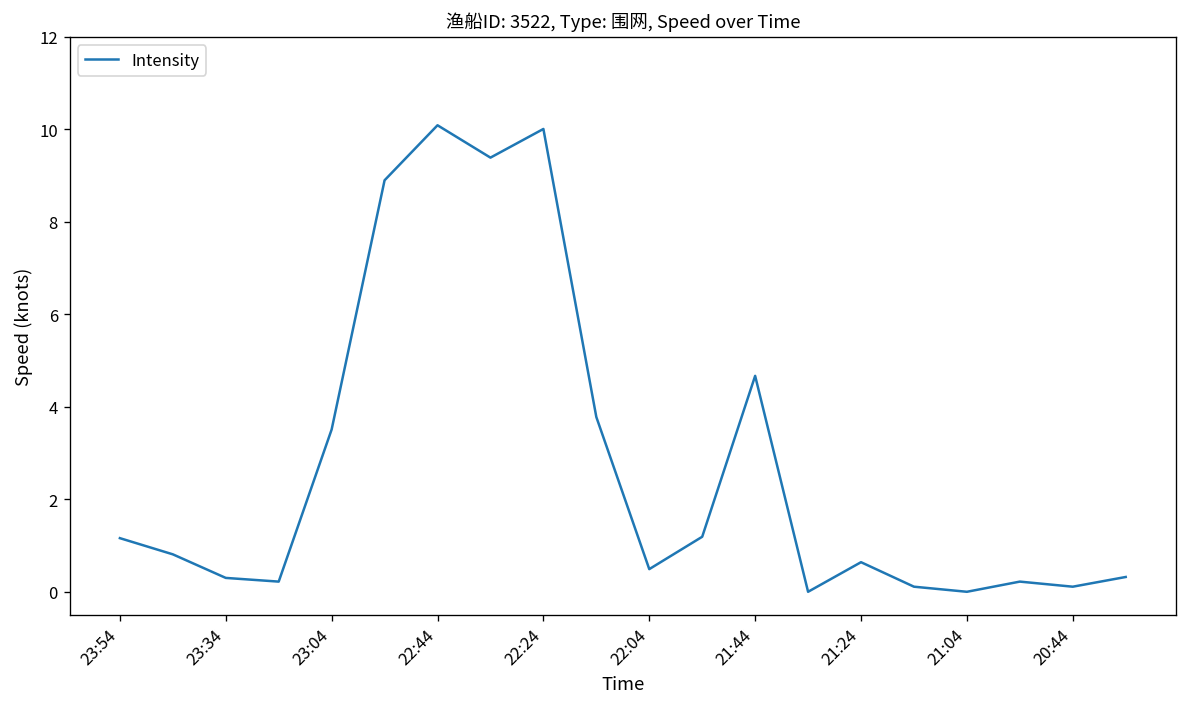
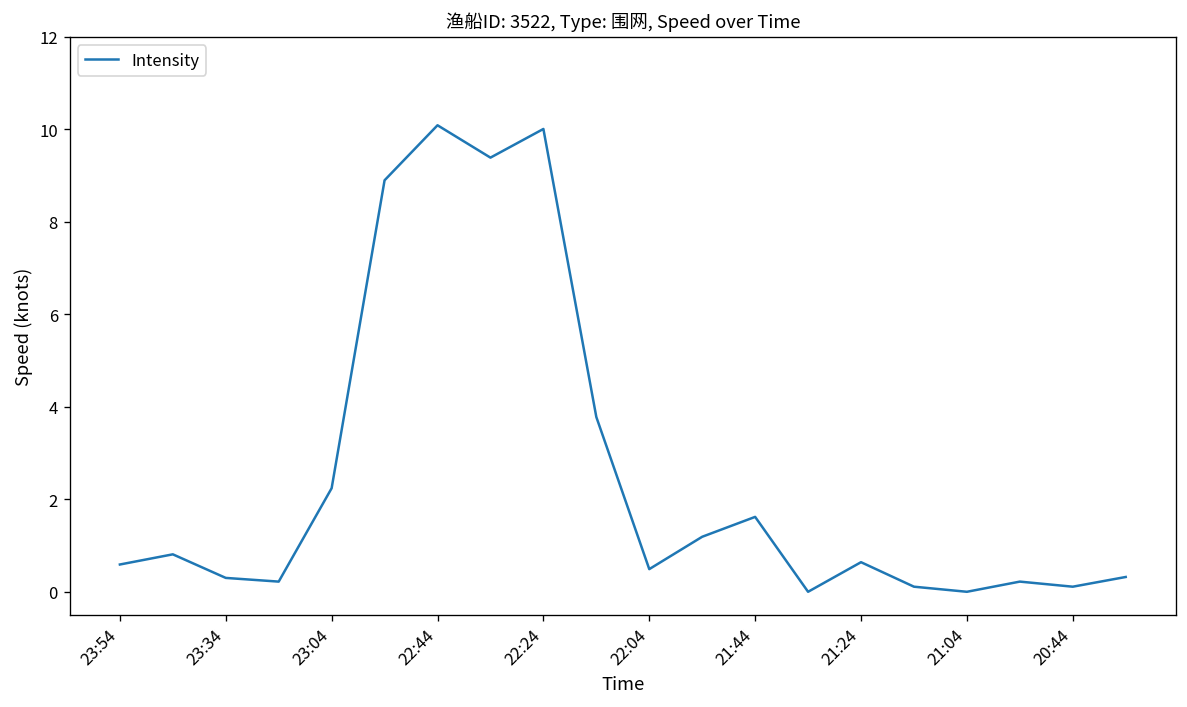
  {
-   "23:54": 1.2,
+   "23:54": 0.6,
    "23:34": 0.3,
-   "23:04": 3.5,
+   "23:04": 2.2,
    "22:44": 10.1,
    "22:24": 10.0,
    "22:04": 0.5,
-   "21:44": 4.7,
+   "21:44": 1.6,
    "21:24": 0.6,
    "21:04": 0.0,
    "20:44": 0.1
  }
